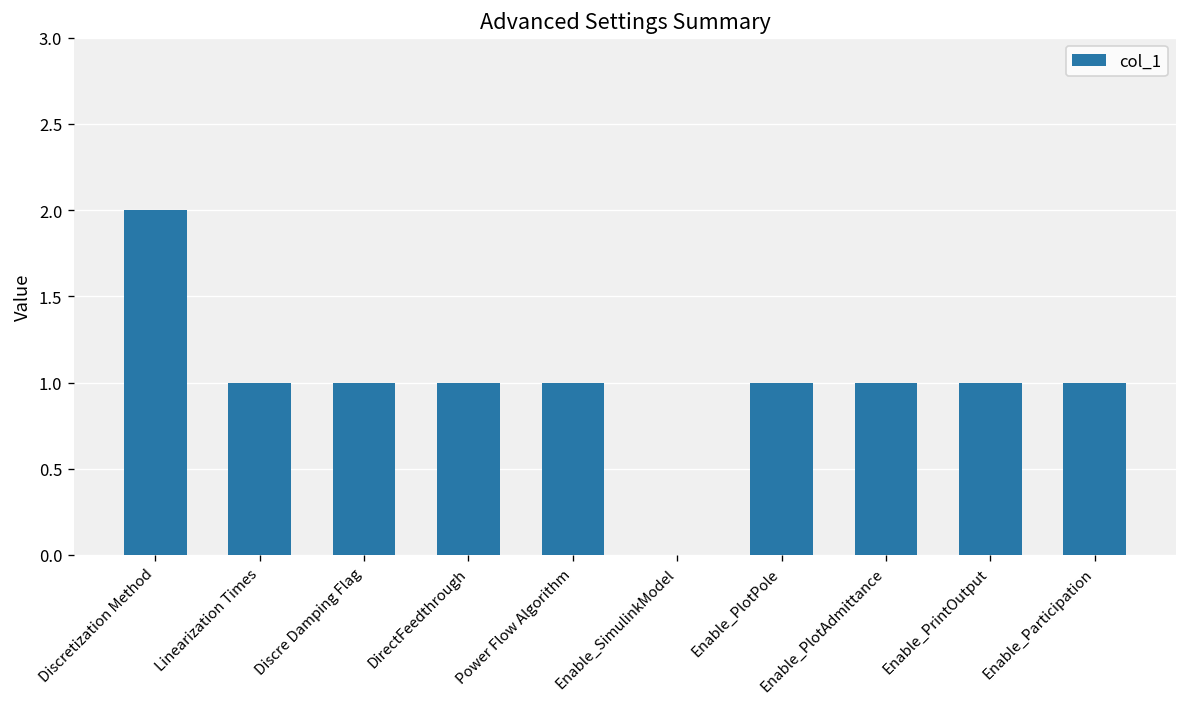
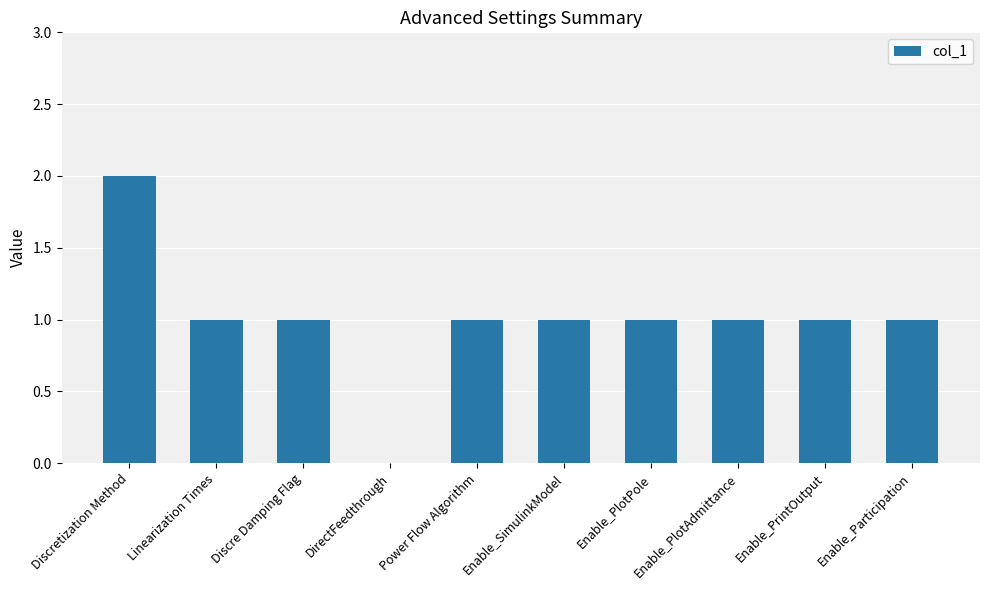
  {
    "Discretization Method": 2,
    "Linearization Times": 1,
    "Discre Damping Flag": 1,
-   "DirectFeedthrough": 1,
+   "DirectFeedthrough": 0,
    "Power Flow Algorithm": 1,
-   "Enable_SimulinkModel": 0,
+   "Enable_SimulinkModel": 1,
    "Enable_PlotPole": 1,
    "Enable_PlotAdmittance": 1,
    "Enable_PrintOutput": 1,
    "Enable_Participation": 1
  }
